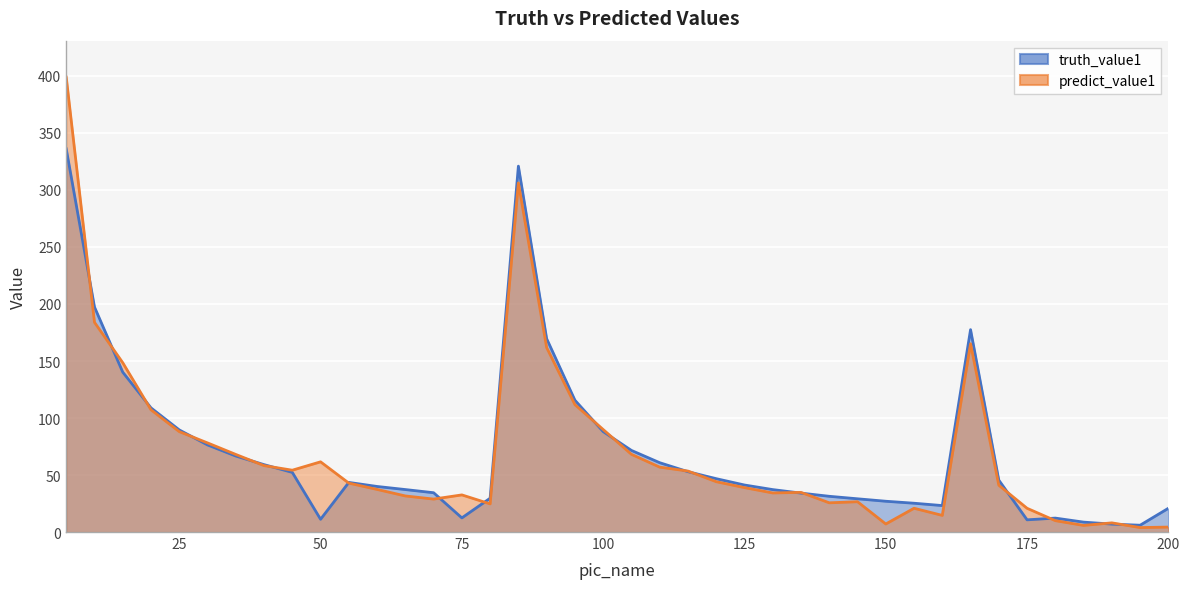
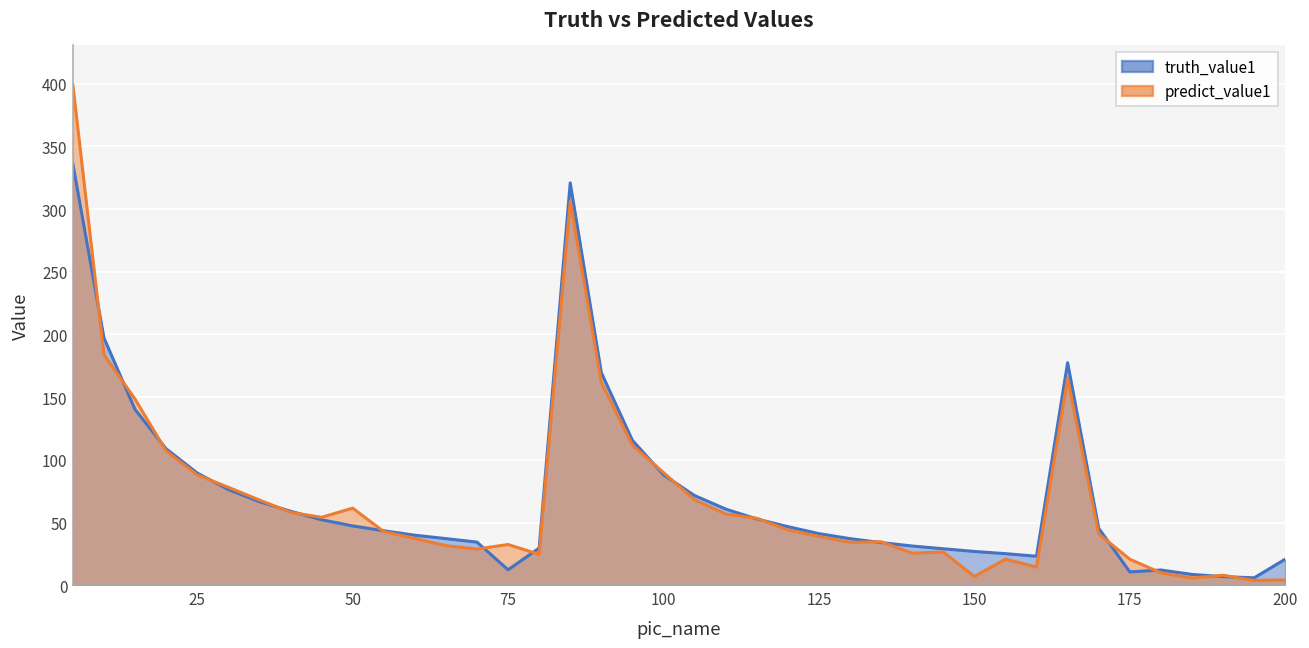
  {
    "truth_value1": {
-     "50": 11,
+     "50": 47,
      "75": 12,
      "125": 41,
      "150": 27,
      "175": 11,
      "200": 21
    },
    "predict_value1": {
      "50": 62,
      "75": 33,
      "125": 39,
      "150": 7,
      "175": 21,
      "200": 4
    }
  }
